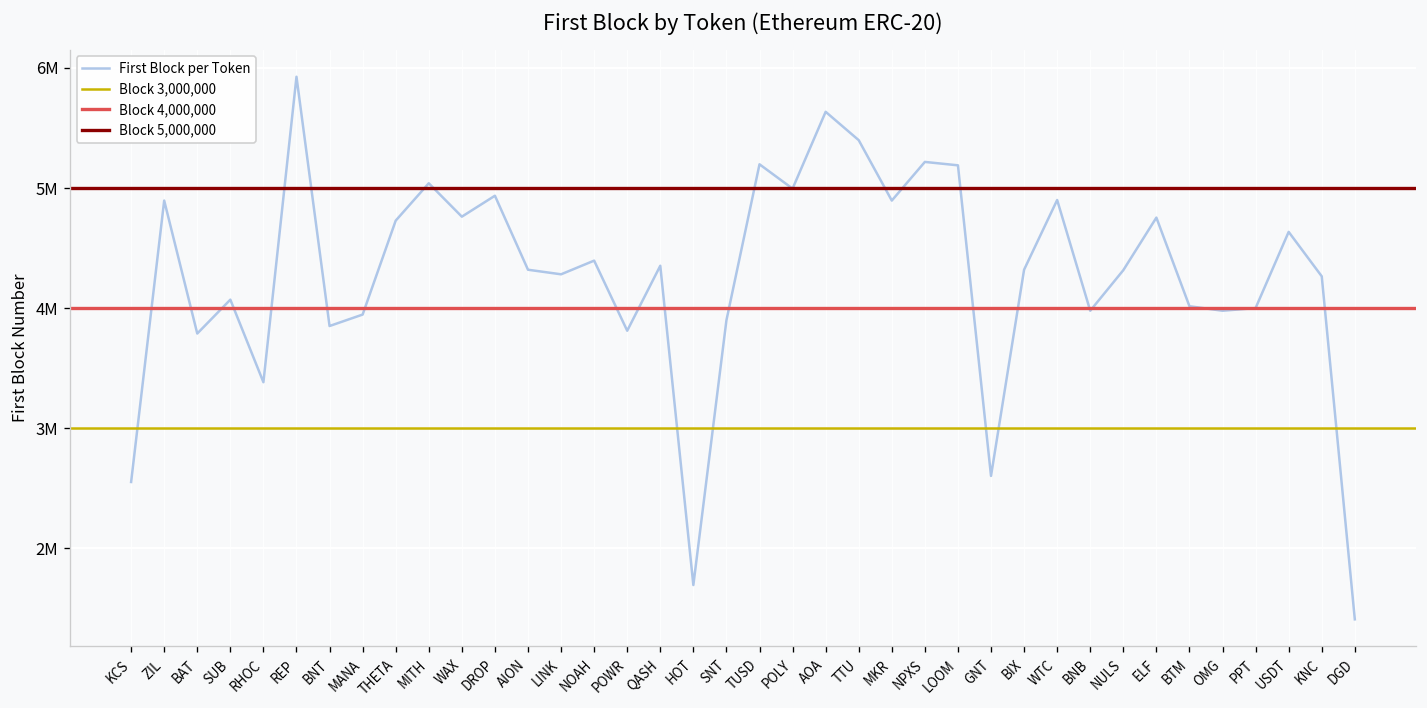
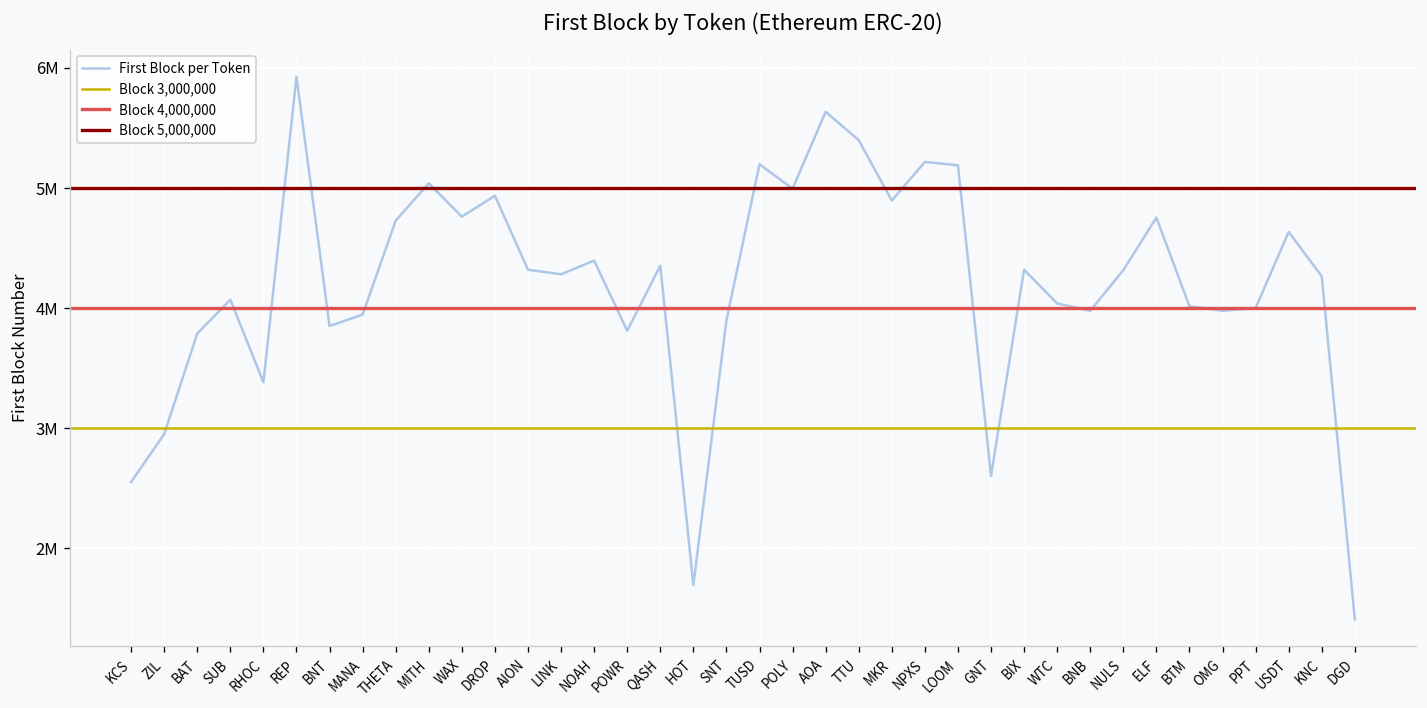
  {
    "KCS": 2550000,
-   "ZIL": 4900000,
+   "ZIL": 2950000,
    "BAT": 3790000,
    "SUB": 4070000,
    "RHOC": 3380000,
    "REP": 5930000,
    "BNT": 3850000,
    "MANA": 3950000,
    "THETA": 4730000,
    "MITH": 5040000,
    "WAX": 4760000,
    "DROP": 4940000,
    "AION": 4320000,
    "LINK": 4280000,
    "NOAH": 4400000,
    "POWR": 3810000,
    "QASH": 4350000,
    "HOT": 1690000,
    "SNT": 3900000,
    "TUSD": 5200000,
    "POLY": 4990000,
    "AOA": 5630000,
    "TTU": 5400000,
    "MKR": 4900000,
    "NPXS": 5220000,
    "LOOM": 5190000,
    "GNT": 2600000,
    "BIX": 4320000,
-   "WTC": 4900000,
+   "WTC": 4040000,
    "BNB": 3980000,
    "NULS": 4320000,
    "ELF": 4750000,
    "BTM": 4020000,
    "OMG": 3980000,
    "PPT": 4000000,
    "USDT": 4630000,
    "KNC": 4260000,
    "DGD": 1410000
  }
